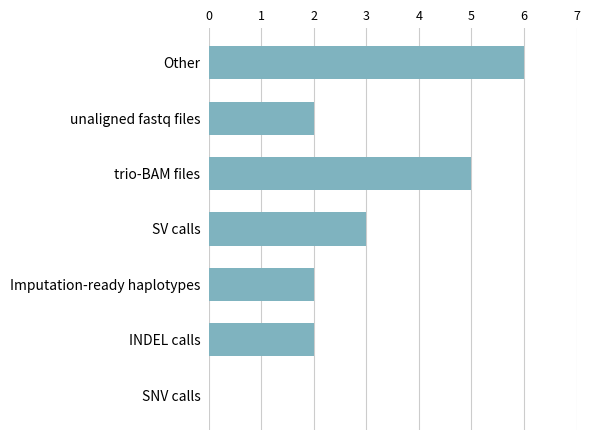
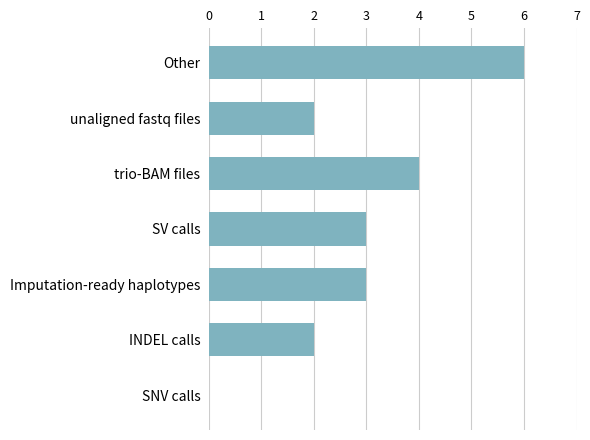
  {
    "Other": 6,
    "unaligned fastq files": 2,
-   "trio-BAM files": 5,
+   "trio-BAM files": 4,
    "SV calls": 3,
-   "Imputation-ready haplotypes": 2,
+   "Imputation-ready haplotypes": 3,
    "INDEL calls": 2,
    "SNV calls": 0
  }
